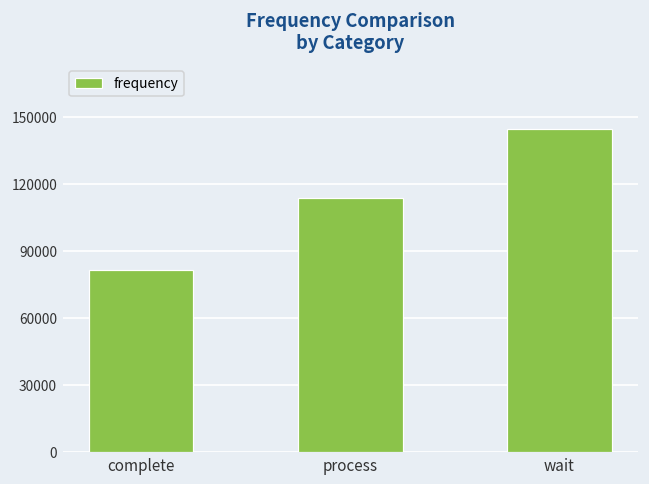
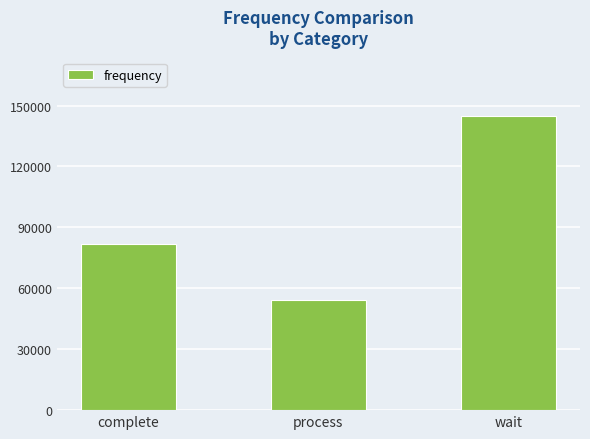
  {
    "complete": 82000,
-   "process": 114000,
+   "process": 54000,
    "wait": 145000
  }
